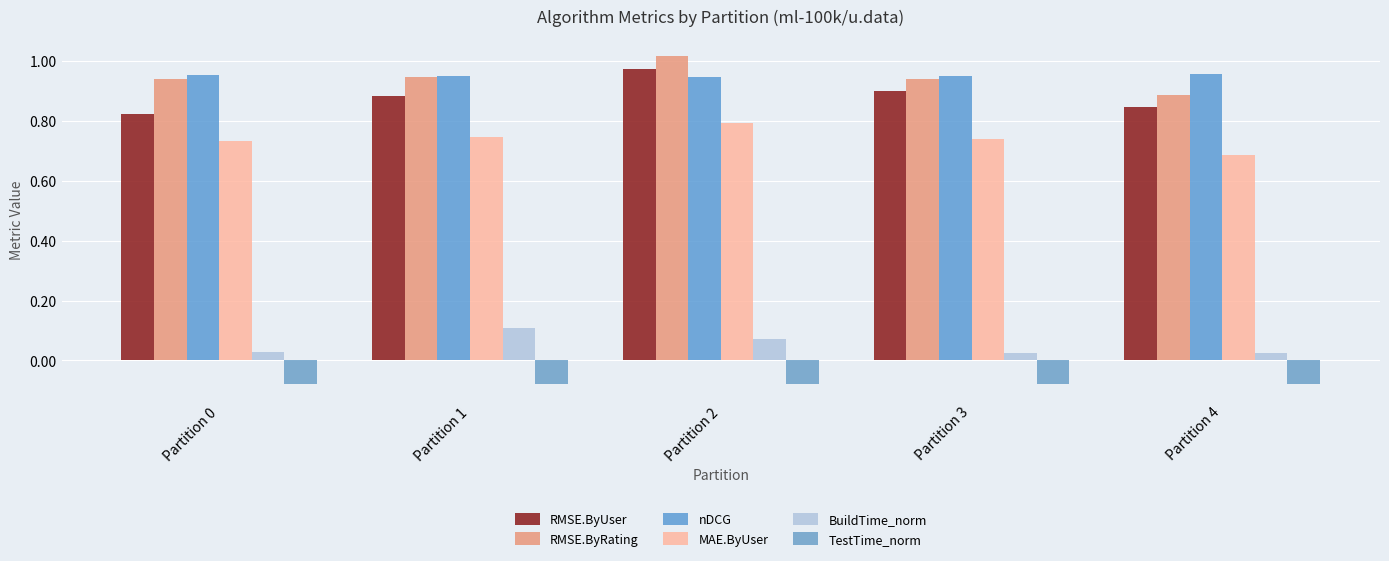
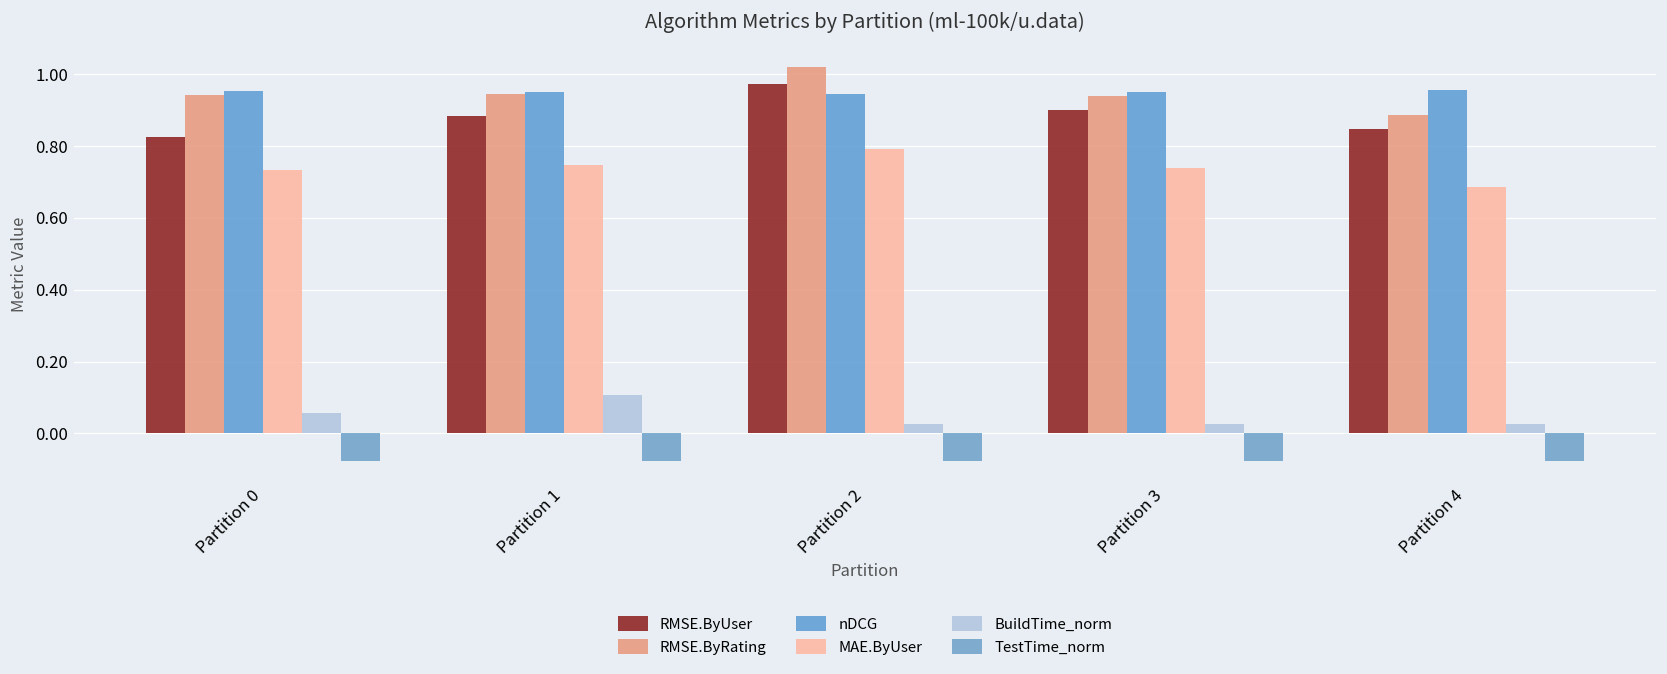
  {
    "RMSE.ByUser": {
      "Partition 0": 0.82,
      "Partition 1": 0.88,
      "Partition 2": 0.97,
      "Partition 3": 0.90,
      "Partition 4": 0.85
    },
    "BuildTime_norm": {
-     "Partition 0": 0.03,
+     "Partition 0": 0.06,
      "Partition 1": 0.11,
-     "Partition 2": 0.07,
+     "Partition 2": 0.03,
      "Partition 3": 0.03,
      "Partition 4": 0.03
    }
  }
